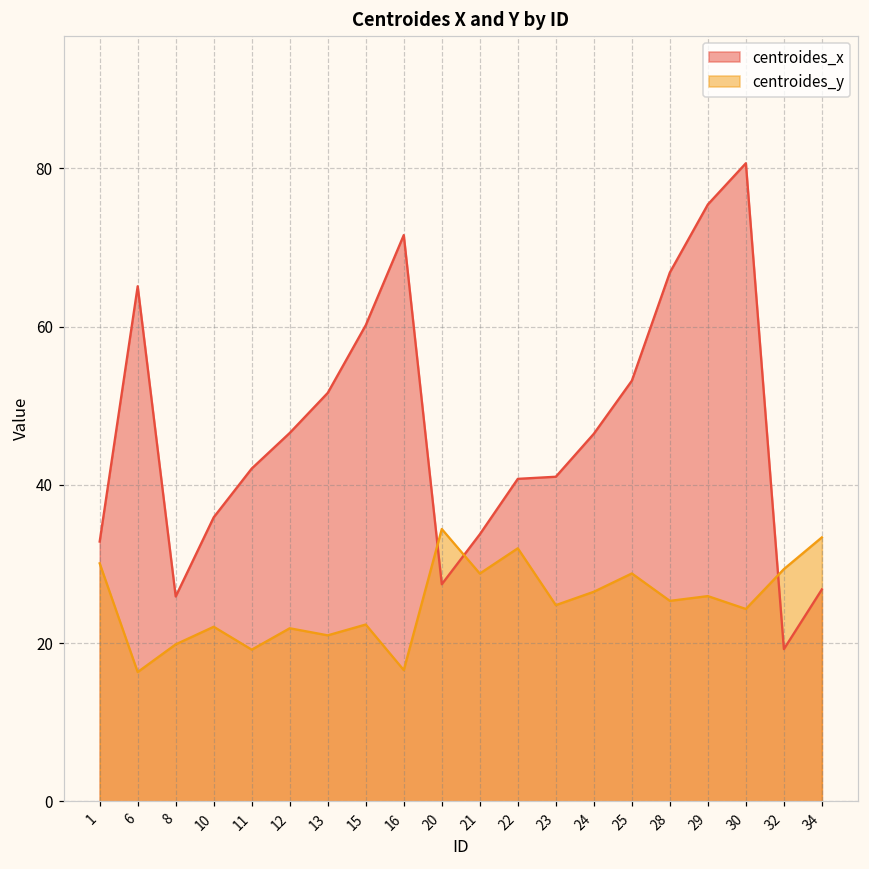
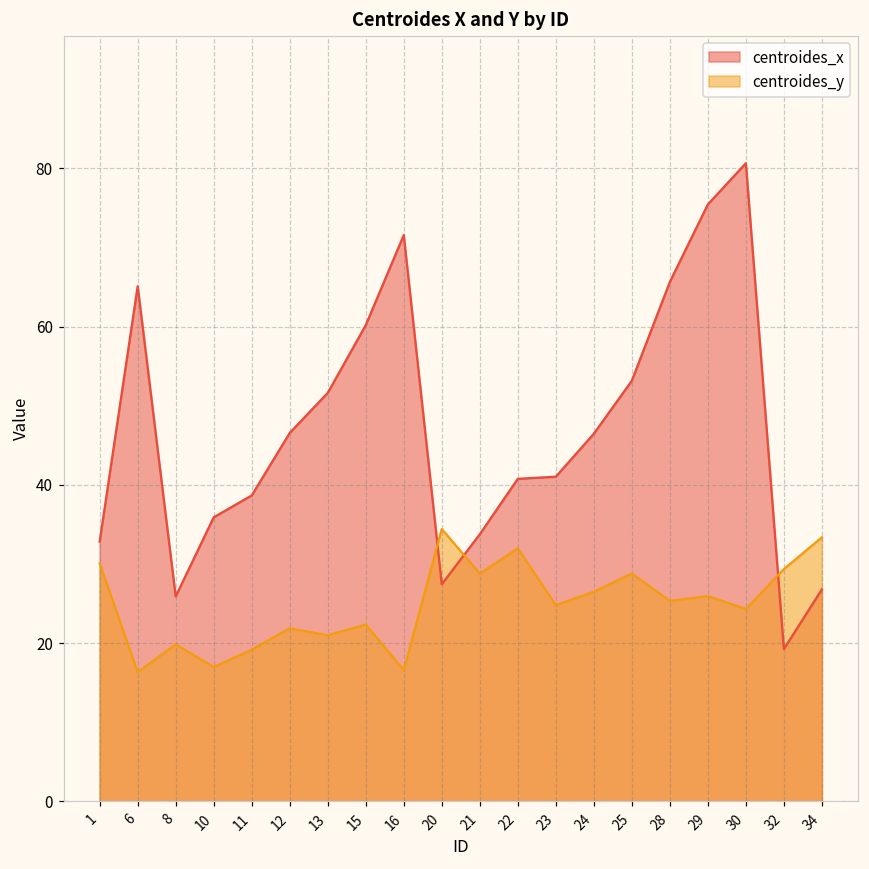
  {
    "centroides_x": {
      "1": 33,
      "6": 65,
      "8": 26,
      "10": 36,
-     "11": 42,
+     "11": 39,
      "12": 47,
      "13": 52,
      "15": 60,
      "16": 72,
      "20": 27,
      "21": 34,
      "22": 41,
      "23": 41,
      "24": 46,
      "25": 53,
-     "28": 67,
+     "28": 66,
      "29": 75,
      "30": 81,
      "32": 19,
      "34": 27
    },
    "centroides_y": {
      "1": 30,
      "6": 16,
      "8": 20,
-     "10": 22,
+     "10": 17,
      "11": 19,
      "12": 22,
      "13": 21,
      "15": 22,
      "16": 17,
      "20": 34,
      "21": 29,
      "22": 32,
      "23": 25,
      "24": 27,
      "25": 29,
      "28": 25,
      "29": 26,
      "30": 24,
      "32": 29,
      "34": 33
    }
  }
